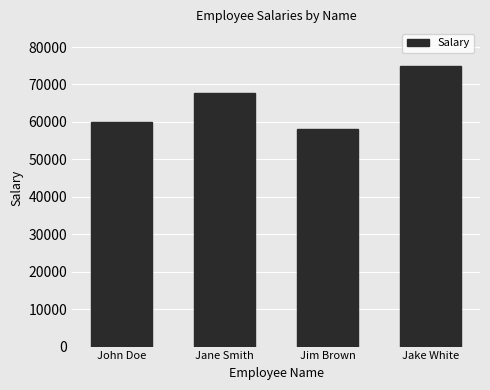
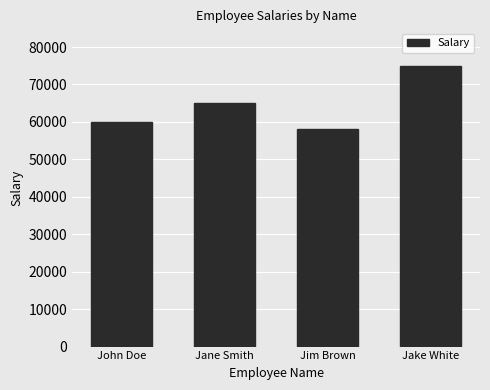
  {
    "John Doe": 60000,
-   "Jane Smith": 68000,
+   "Jane Smith": 65000,
    "Jim Brown": 58000,
    "Jake White": 75000
  }
